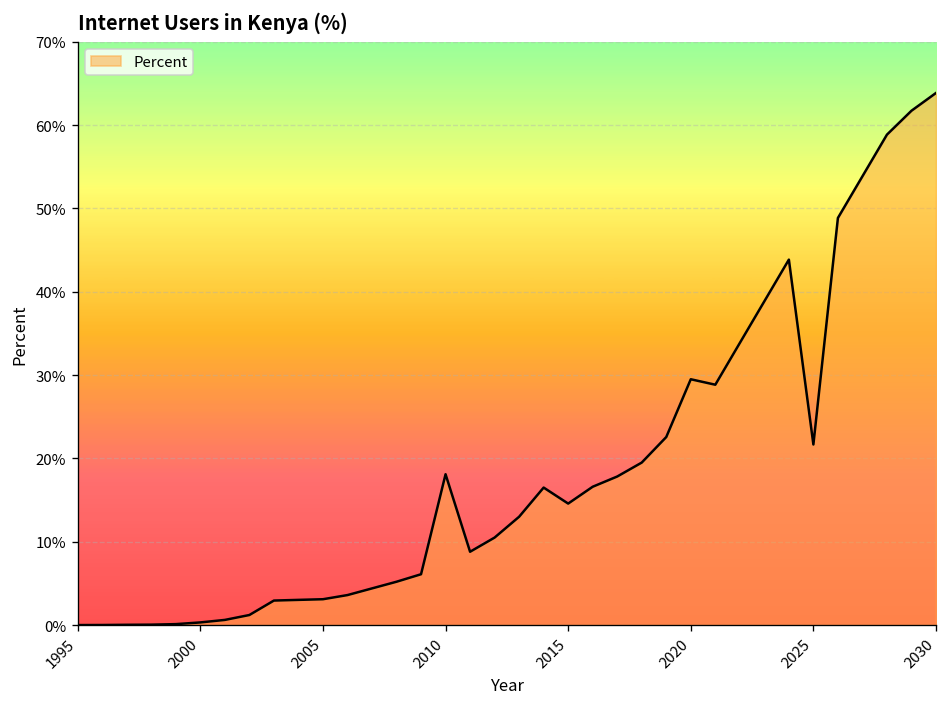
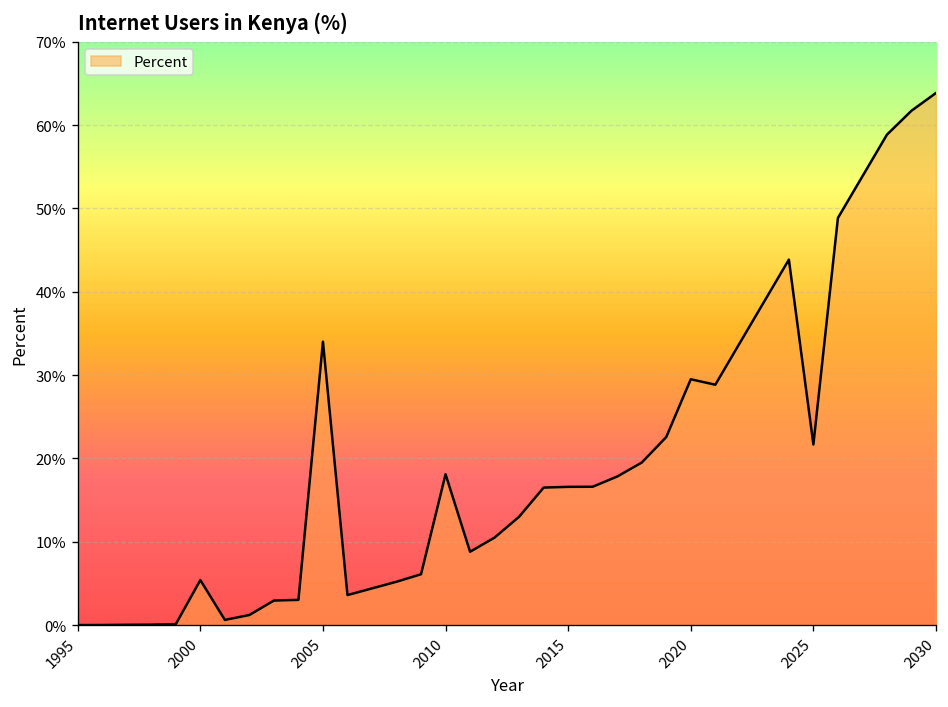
  {
    "1995": "0%",
-   "2000": "0%",
-   "2005": "3%",
+   "2000": "5%",
+   "2005": "34%",
    "2010": "18%",
-   "2015": "15%",
+   "2015": "17%",
    "2020": "30%",
    "2025": "22%",
    "2030": "64%"
  }
